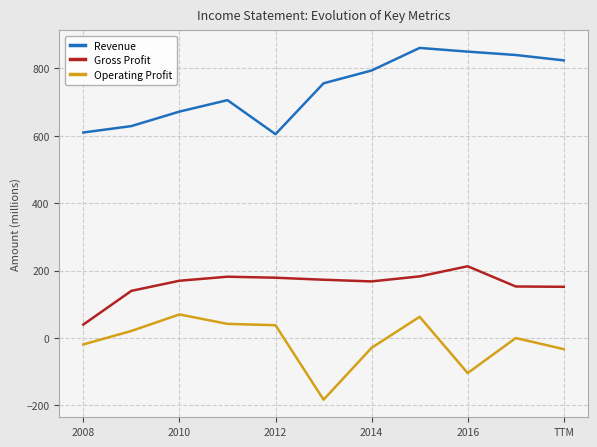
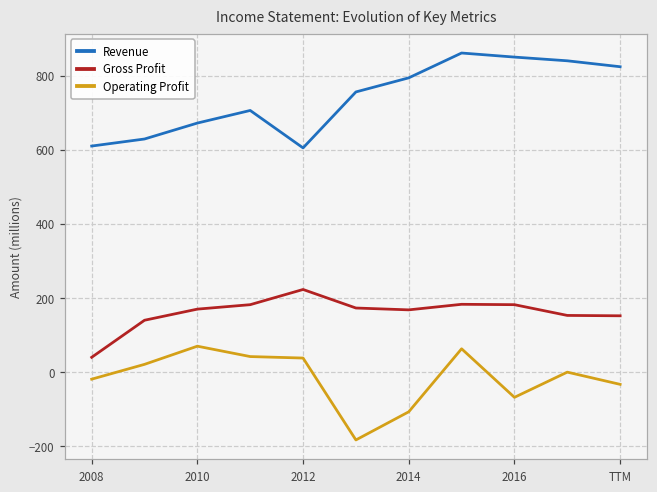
  {
    "Revenue": {
      "2008": 610,
      "2010": 670,
      "2012": 610,
      "2014": 790,
      "2016": 850,
      "TTM": 820
    },
    "Gross Profit": {
      "2008": 40,
      "2010": 170,
-     "2012": 180,
+     "2012": 220,
      "2014": 170,
-     "2016": 210,
+     "2016": 180,
      "TTM": 150
    },
    "Operating Profit": {
      "2008": -20,
      "2010": 70,
      "2012": 40,
-     "2014": -30,
-     "2016": -100,
+     "2014": -110,
+     "2016": -70,
      "TTM": -30
    }
  }
